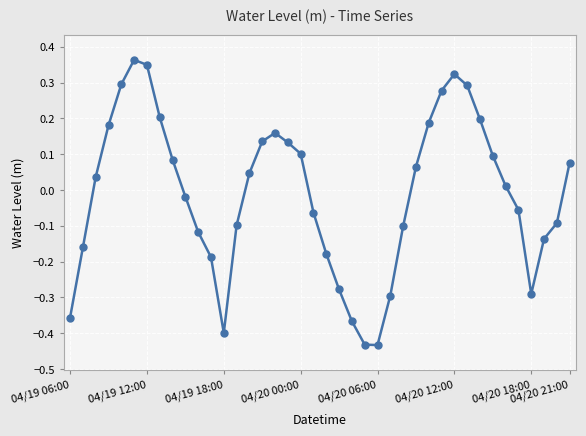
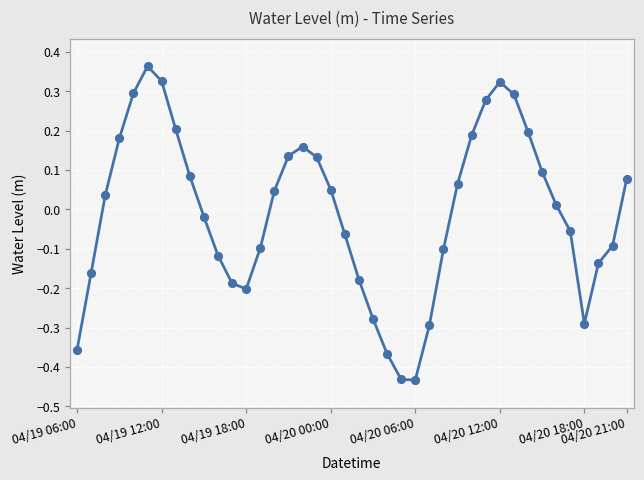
  {
    "04/19 06:00": -0.36,
-   "04/19 12:00": 0.35,
-   "04/19 18:00": -0.40,
-   "04/20 00:00": 0.10,
+   "04/19 12:00": 0.33,
+   "04/19 18:00": -0.20,
+   "04/20 00:00": 0.05,
    "04/20 06:00": -0.43,
    "04/20 12:00": 0.32,
    "04/20 18:00": -0.29,
    "04/20 21:00": 0.08
  }
